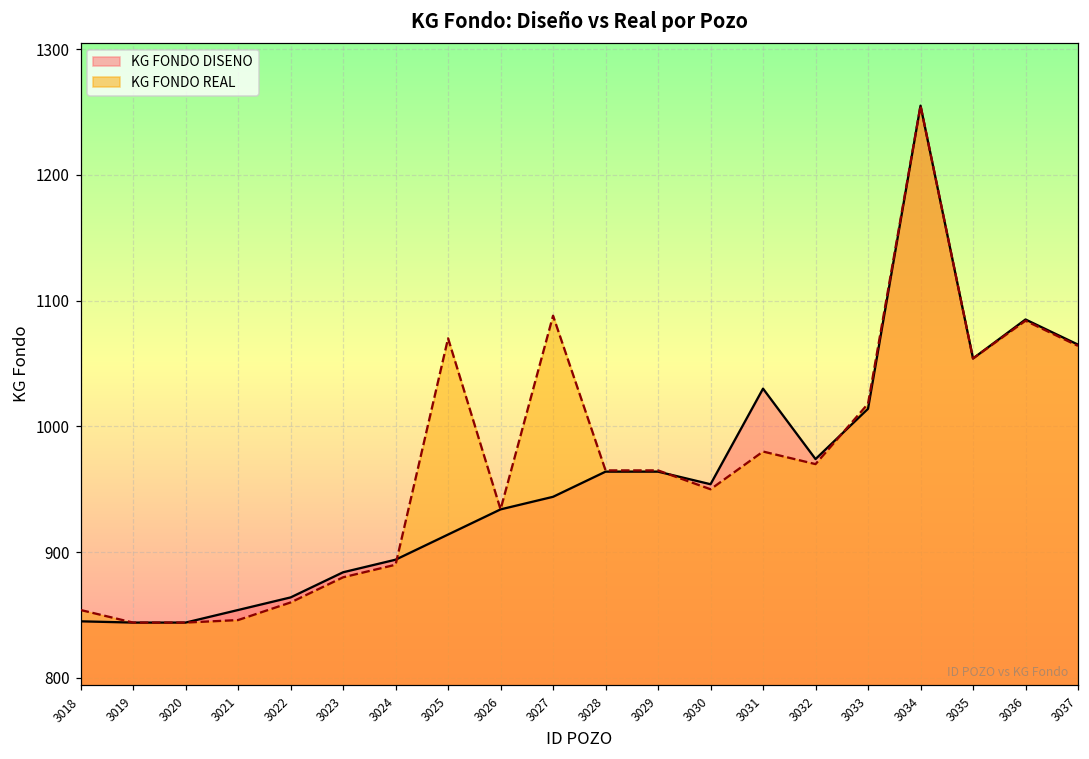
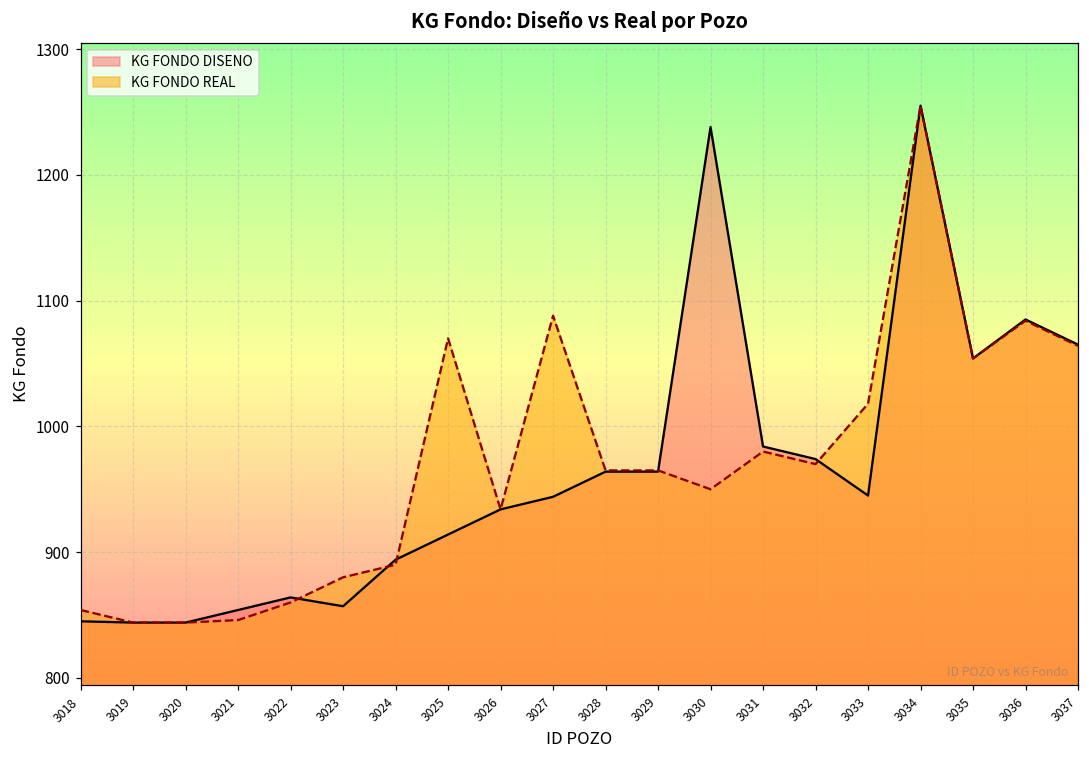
  {
    "KG FONDO DISENO": {
      "3018": 845,
      "3021": 854,
      "3022": 864,
-     "3023": 884,
+     "3023": 857,
      "3024": 894,
      "3025": 914,
      "3027": 944,
-     "3030": 954,
-     "3031": 1030,
+     "3030": 1238,
+     "3031": 984,
      "3032": 974,
-     "3033": 1014
+     "3033": 945
    },
    "KG FONDO REAL": {
      "3018": 854,
      "3021": 846,
      "3022": 860,
      "3023": 880,
      "3024": 890,
      "3025": 1070,
      "3027": 1088,
      "3030": 950,
      "3031": 980,
      "3032": 970,
      "3033": 1018
    }
  }
